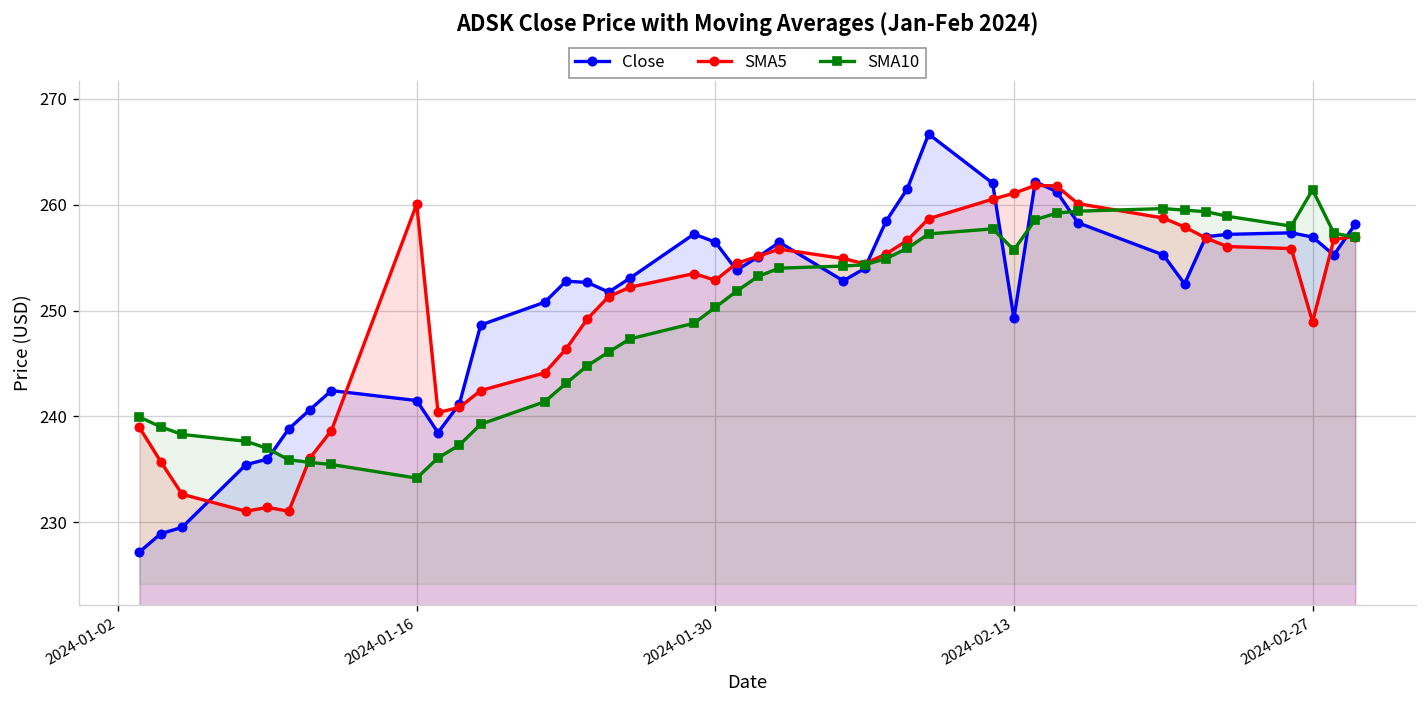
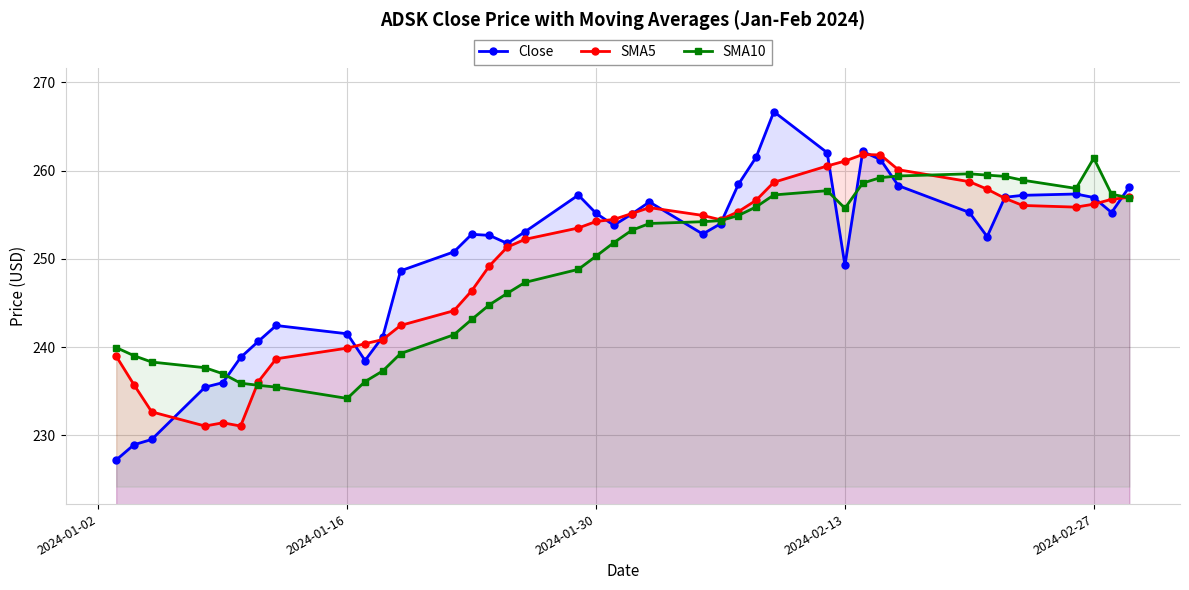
  {
    "Close": {
      "2024-01-16": 242,
-     "2024-01-30": 256,
+     "2024-01-30": 255,
      "2024-02-13": 249,
      "2024-02-27": 257
    },
    "SMA5": {
-     "2024-01-16": 260,
-     "2024-01-30": 253,
+     "2024-01-16": 240,
+     "2024-01-30": 254,
      "2024-02-13": 261,
-     "2024-02-27": 249
+     "2024-02-27": 256
    },
    "SMA10": {
      "2024-01-16": 234,
      "2024-01-30": 250,
      "2024-02-13": 256,
      "2024-02-27": 261
    }
  }
